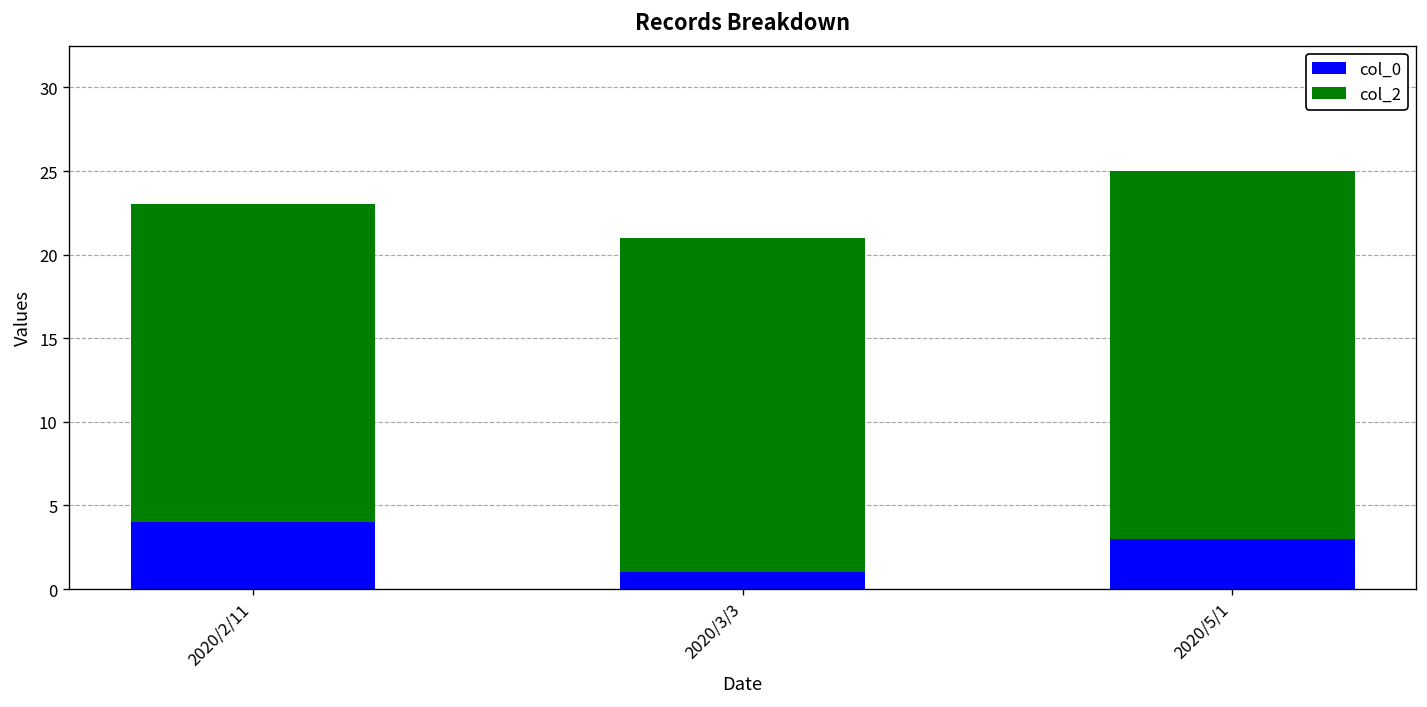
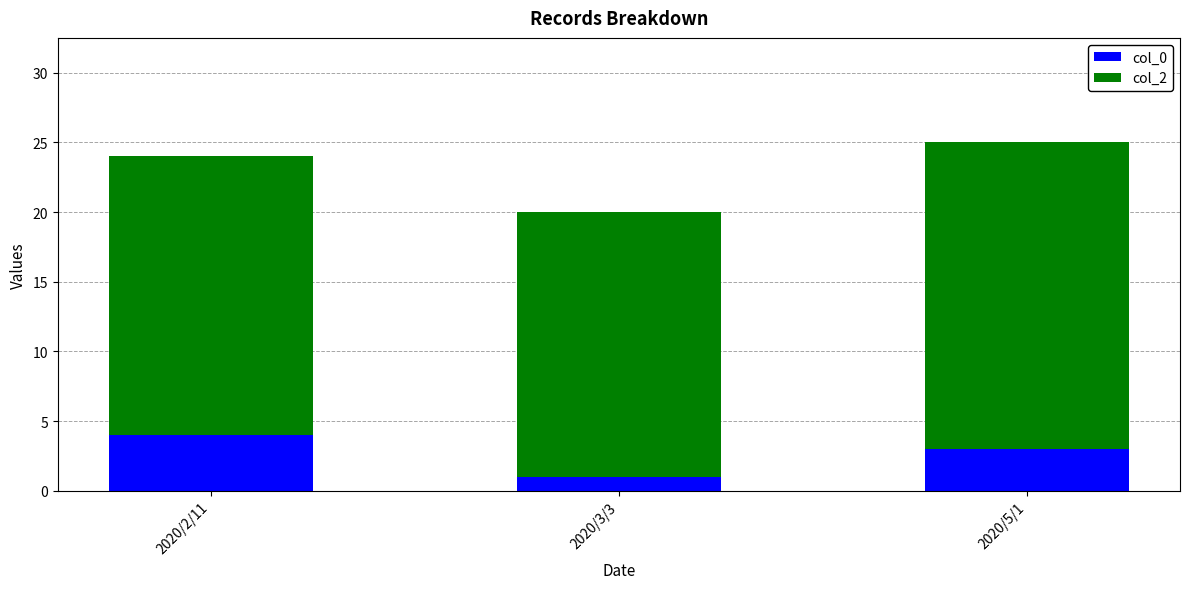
  {
    "col_0": {
      "2020/2/11": 4,
      "2020/3/3": 1,
      "2020/5/1": 3
    },
    "col_2": {
-     "2020/2/11": 19,
-     "2020/3/3": 20,
+     "2020/2/11": 20,
+     "2020/3/3": 19,
      "2020/5/1": 22
    }
  }
